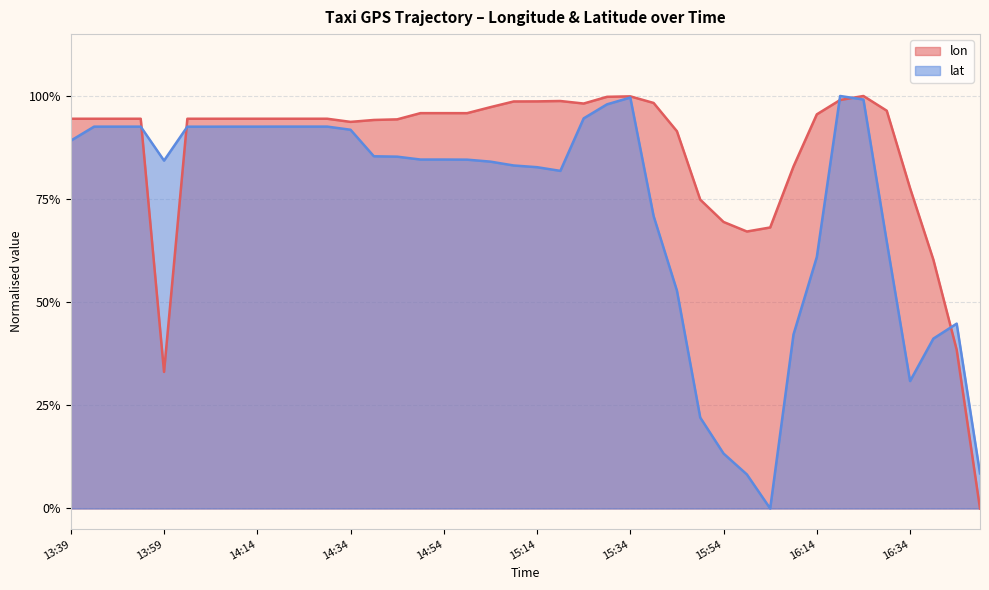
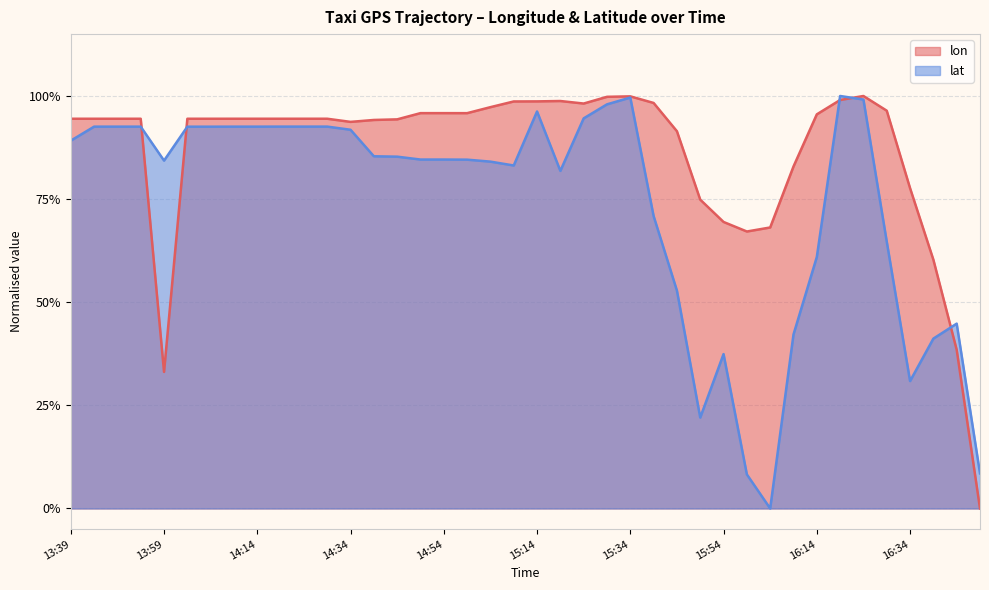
  {
    "lon": {
      "13:39": "94%",
      "13:59": "33%",
      "14:34": "94%",
      "15:14": "99%",
      "15:54": "69%",
      "16:14": "96%",
      "16:34": "78%"
    },
    "lat": {
      "13:39": "89%",
      "13:59": "84%",
      "14:34": "92%",
-     "15:14": "83%",
-     "15:54": "13%",
+     "15:14": "96%",
+     "15:54": "37%",
      "16:14": "61%",
      "16:34": "31%"
    }
  }
